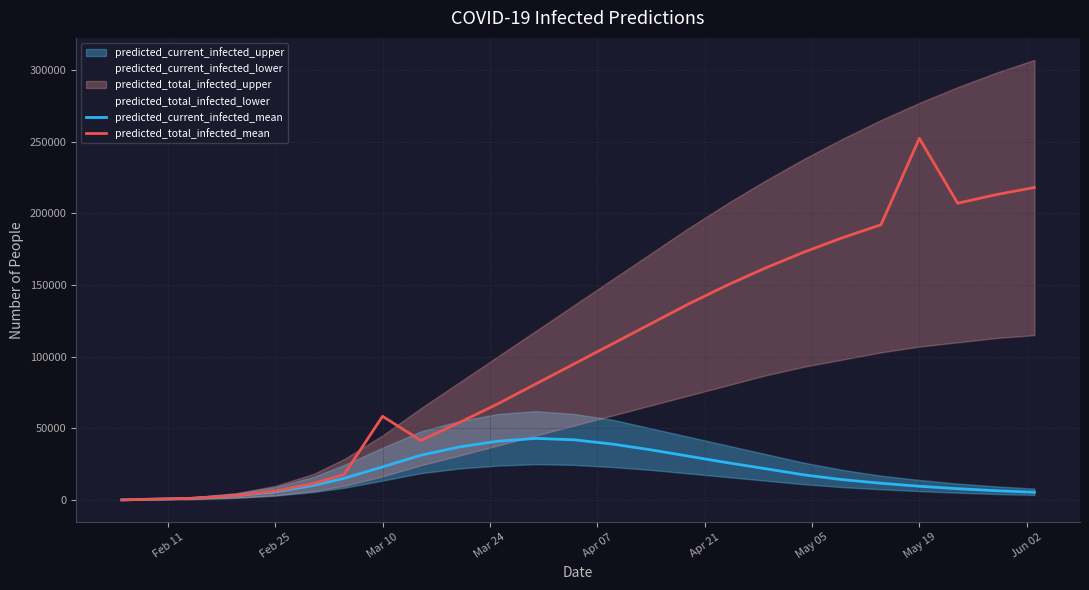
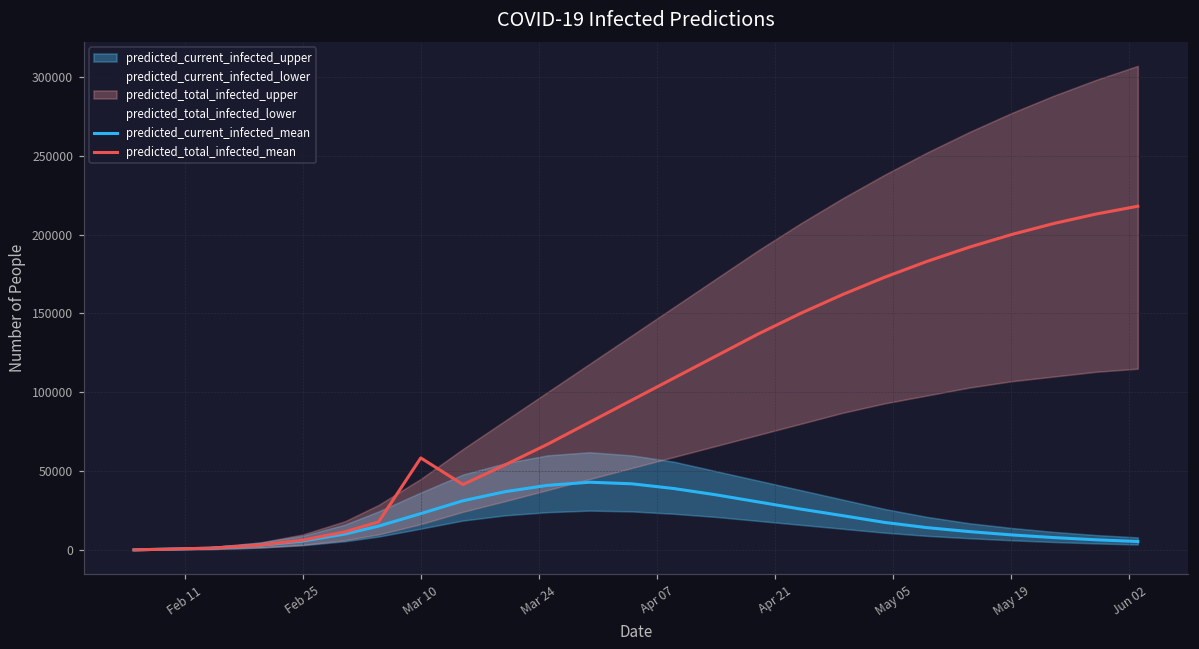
  {
    "predicted_total_infected_mean": {
      "Mar 10": 58000,
-     "May 19": 252000
+     "May 19": 200000
    }
  }
